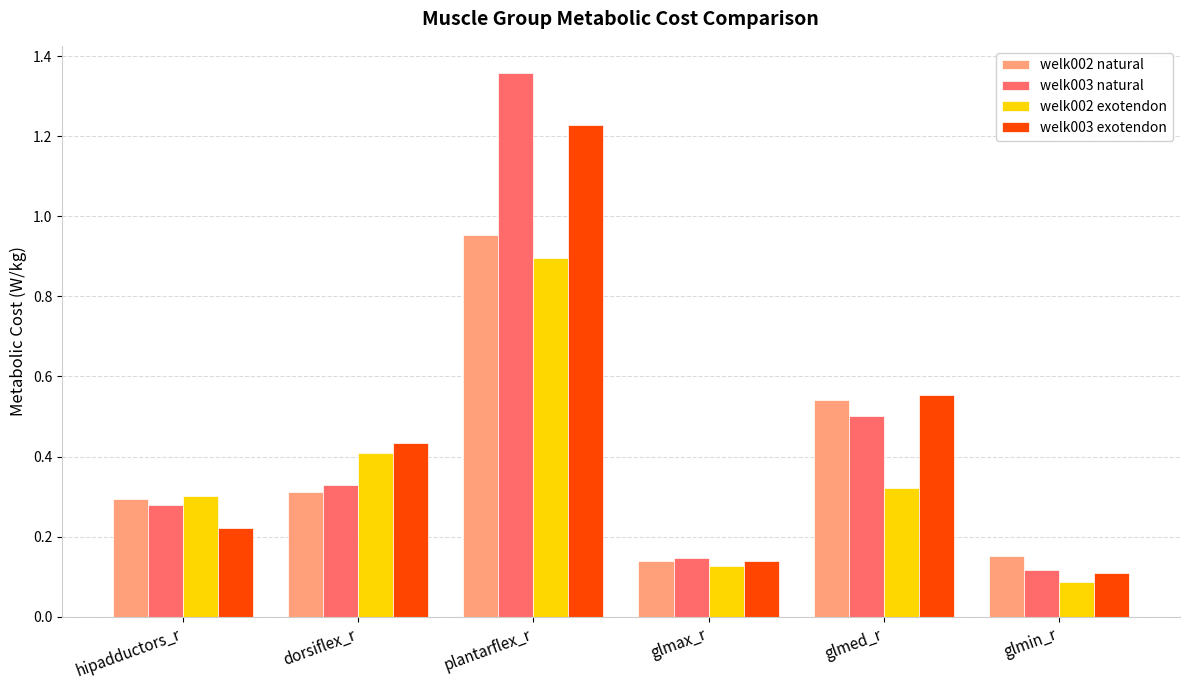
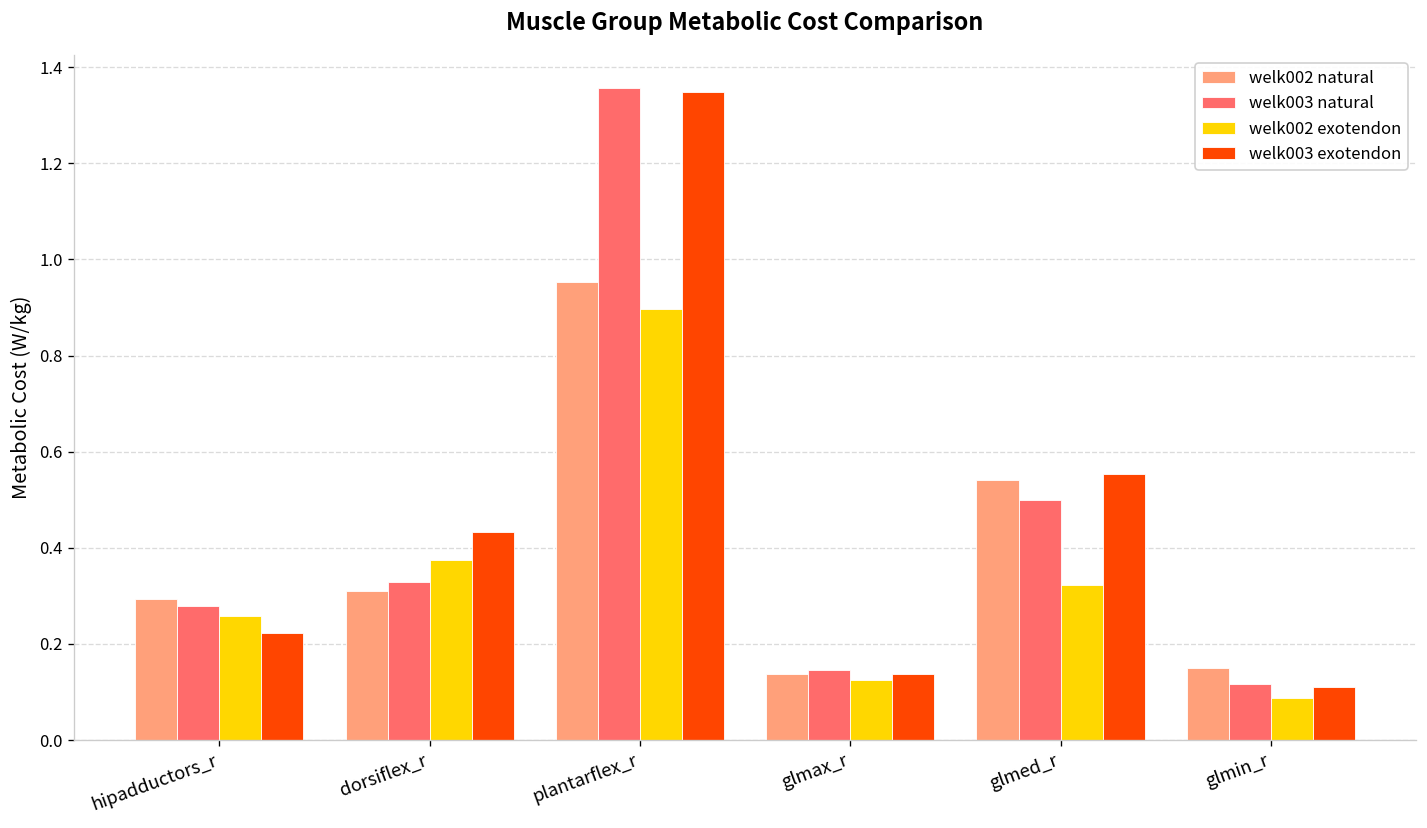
  {
    "welk002 exotendon": {
-     "hipadductors_r": 0.30,
-     "dorsiflex_r": 0.41,
+     "hipadductors_r": 0.26,
+     "dorsiflex_r": 0.37,
      "plantarflex_r": 0.90,
      "glmax_r": 0.13,
      "glmed_r": 0.32,
      "glmin_r": 0.09
    },
    "welk003 exotendon": {
      "hipadductors_r": 0.22,
      "dorsiflex_r": 0.43,
-     "plantarflex_r": 1.23,
+     "plantarflex_r": 1.35,
      "glmax_r": 0.14,
      "glmed_r": 0.55,
      "glmin_r": 0.11
    }
  }
